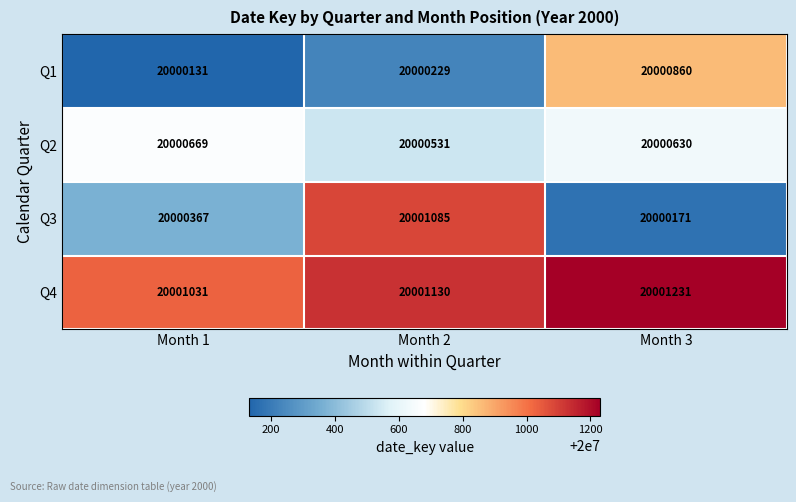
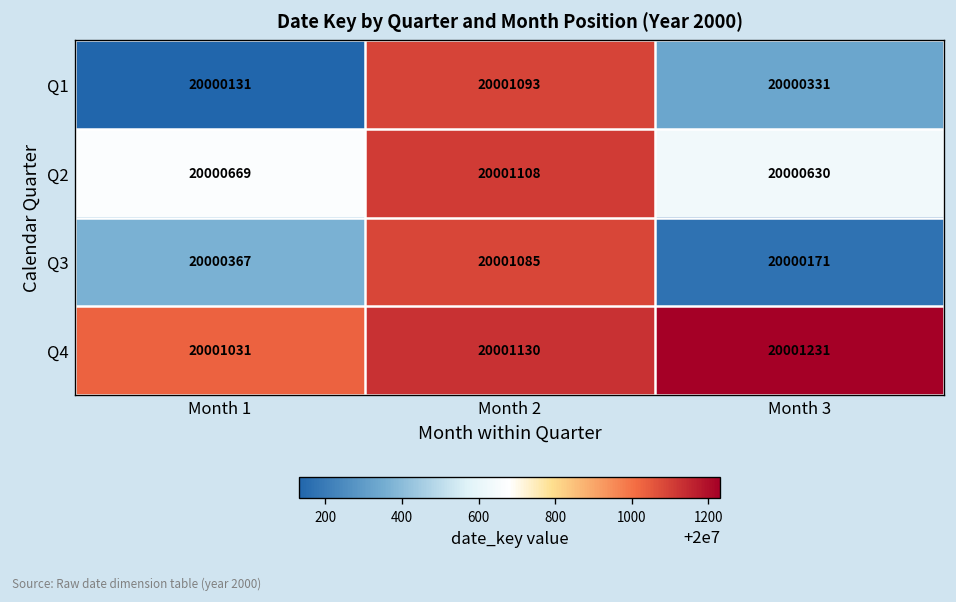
  {
    "Q1": {
      "Month 1": 20000131,
-     "Month 2": 20000229,
-     "Month 3": 20000860
+     "Month 2": 20001093,
+     "Month 3": 20000331
    },
    "Q2": {
      "Month 1": 20000669,
-     "Month 2": 20000531,
+     "Month 2": 20001108,
      "Month 3": 20000630
    },
    "Q3": {
      "Month 1": 20000367,
      "Month 2": 20001085,
      "Month 3": 20000171
    },
    "Q4": {
      "Month 1": 20001031,
      "Month 2": 20001130,
      "Month 3": 20001231
    }
  }
